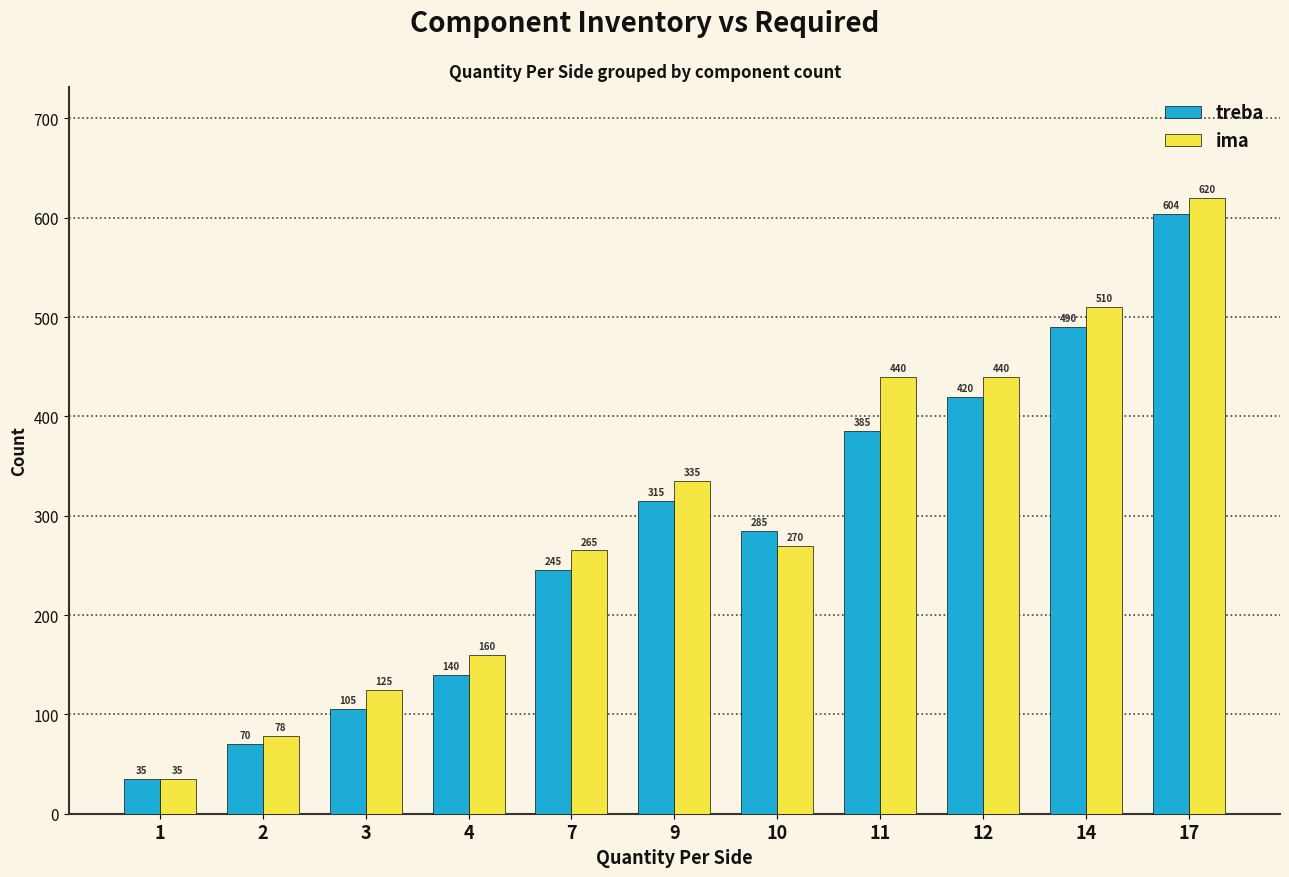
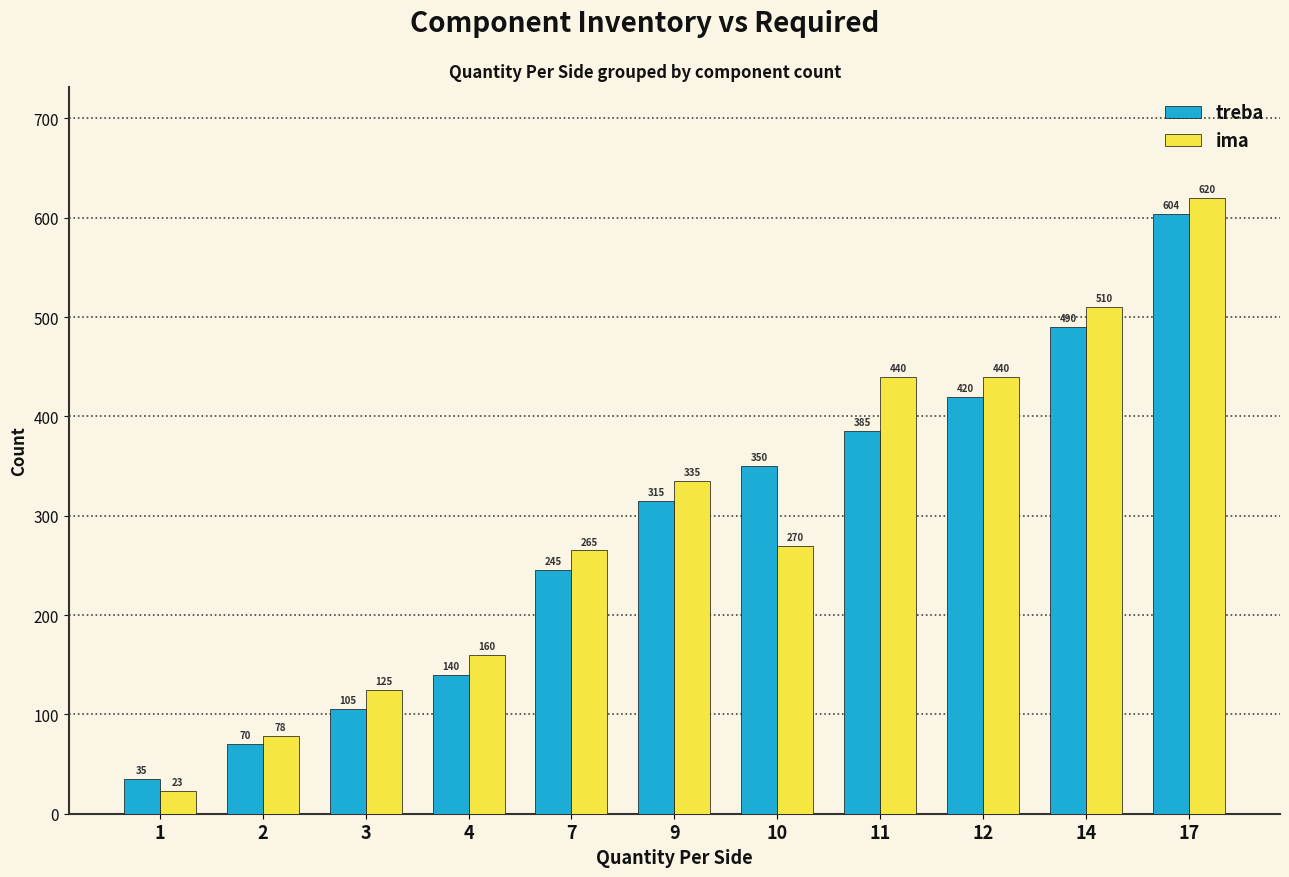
  {
    "treba": {
      "1": 35,
      "2": 70,
      "3": 105,
      "4": 140,
      "7": 245,
      "9": 315,
-     "10": 285,
+     "10": 350,
      "11": 385,
      "12": 420,
      "14": 490,
      "17": 604
    },
    "ima": {
-     "1": 35,
+     "1": 23,
      "2": 78,
      "3": 125,
      "4": 160,
      "7": 265,
      "9": 335,
      "10": 270,
      "11": 440,
      "12": 440,
      "14": 510,
      "17": 620
    }
  }
